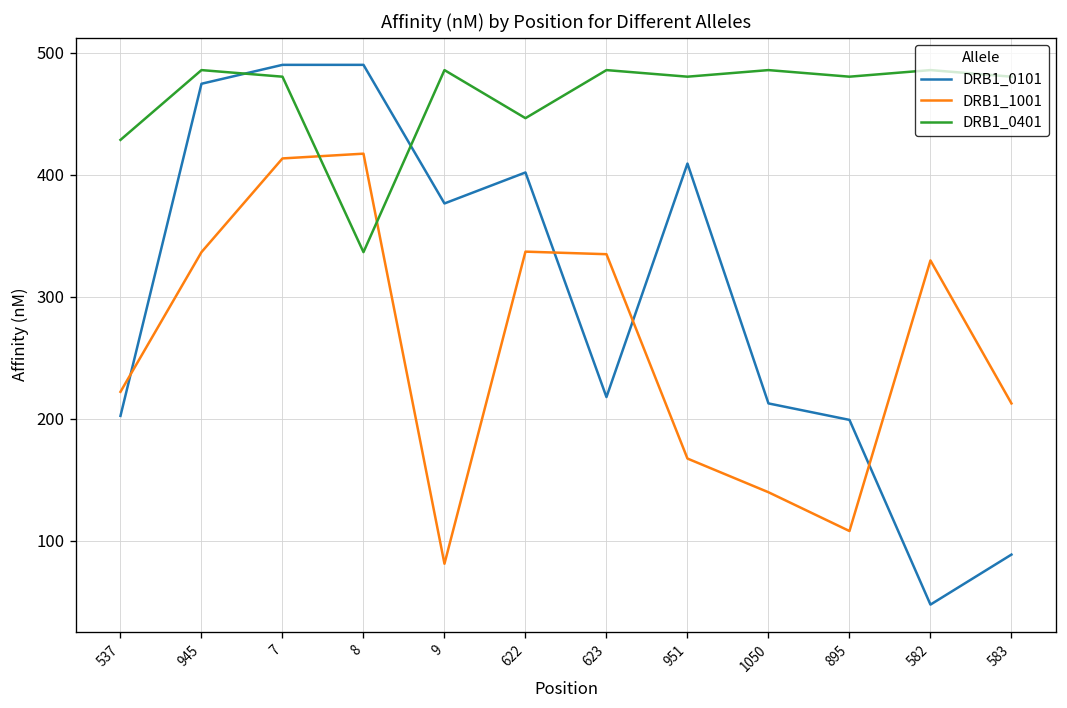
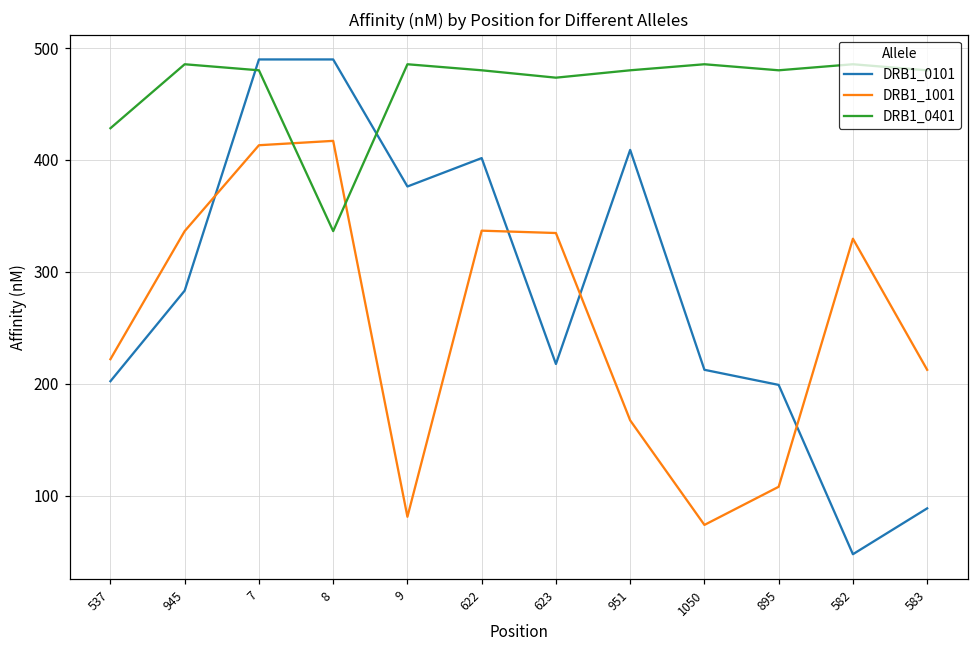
  {
    "DRB1_0101": {
      "537": 202,
-     "945": 474,
+     "945": 283,
      "7": 490,
      "8": 490,
      "9": 376,
      "622": 402,
      "623": 218,
      "951": 409,
      "1050": 212,
      "895": 199,
      "582": 48,
      "583": 89
    },
    "DRB1_1001": {
      "537": 222,
      "945": 336,
      "7": 413,
      "8": 417,
      "9": 81,
      "622": 337,
      "623": 335,
      "951": 167,
-     "1050": 140,
+     "1050": 74,
      "895": 108,
      "582": 330,
      "583": 212
    },
    "DRB1_0401": {
      "537": 428,
      "945": 486,
      "7": 480,
      "8": 336,
      "9": 486,
-     "622": 446,
-     "623": 486,
+     "622": 480,
+     "623": 474,
      "951": 480,
      "1050": 486,
      "895": 480
    }
  }
